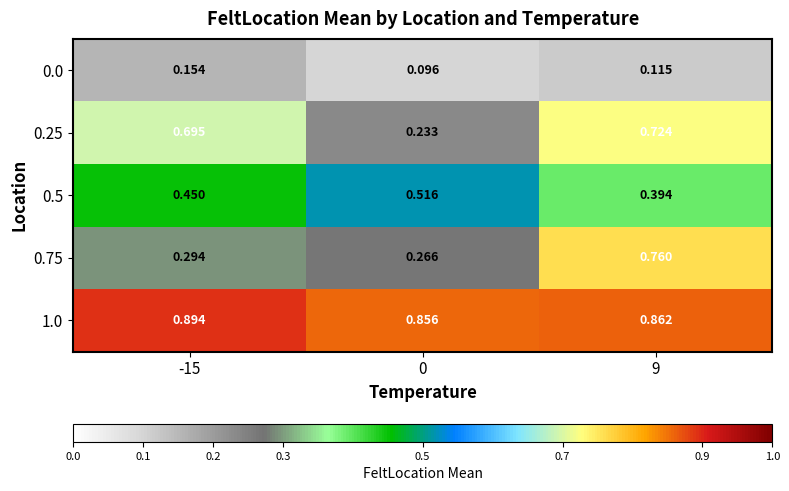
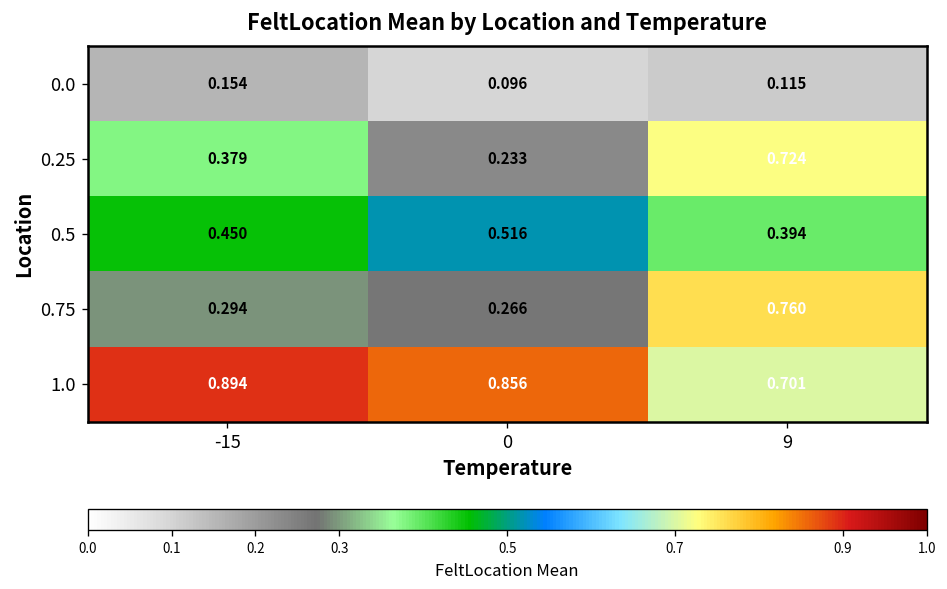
  {
    "0.0": {
      "-15": 0.154,
      "0": 0.096,
      "9": 0.115
    },
    "0.25": {
-     "-15": 0.695,
+     "-15": 0.379,
      "0": 0.233,
      "9": 0.724
    },
    "0.5": {
      "-15": 0.450,
      "0": 0.516,
      "9": 0.394
    },
    "0.75": {
      "-15": 0.294,
      "0": 0.266,
      "9": 0.760
    },
    "1.0": {
      "-15": 0.894,
      "0": 0.856,
-     "9": 0.862
+     "9": 0.701
    }
  }
